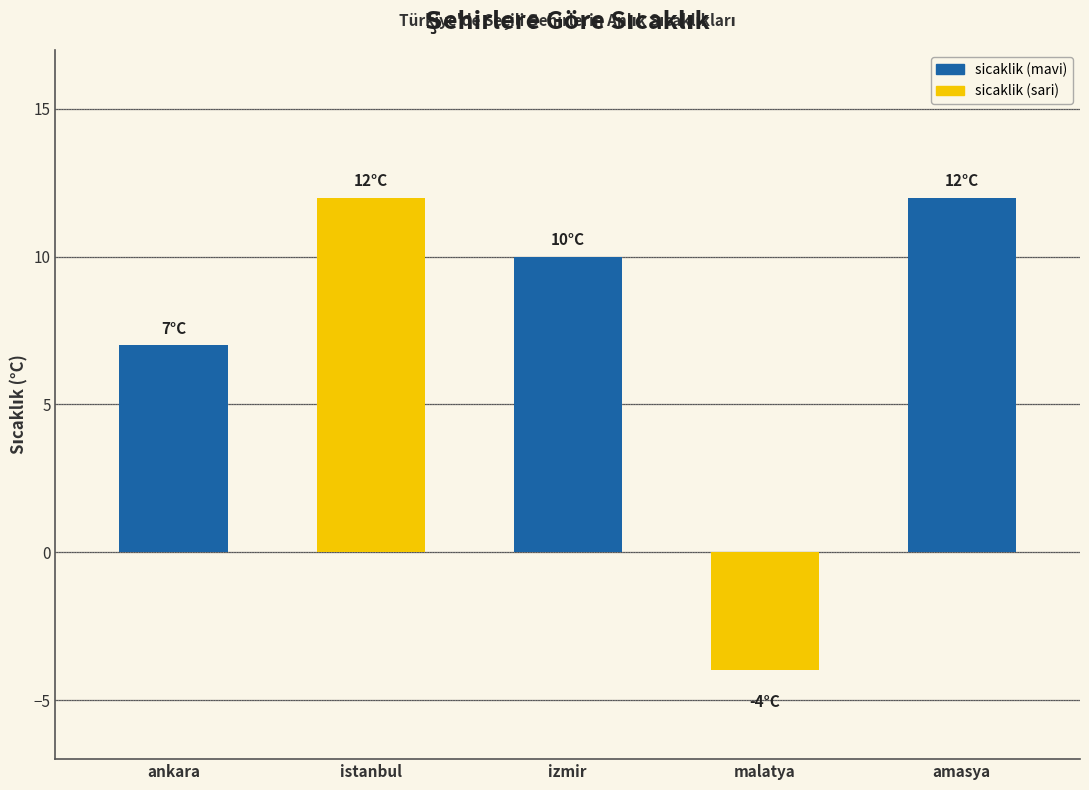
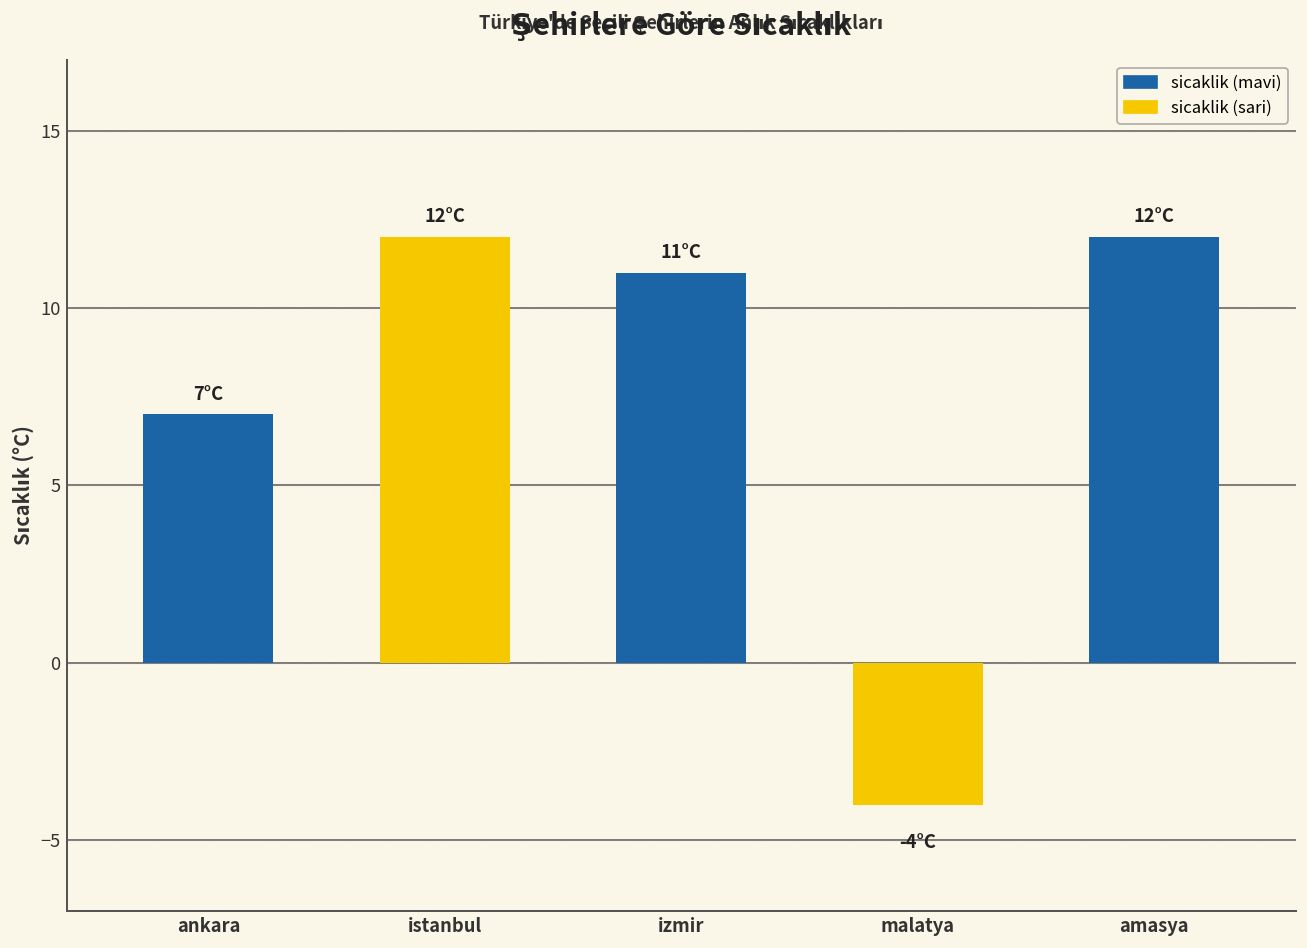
  {
    "ankara": "7°C",
    "istanbul": "12°C",
-   "izmir": "10°C",
+   "izmir": "11°C",
    "malatya": "-4°C",
    "amasya": "12°C"
  }
